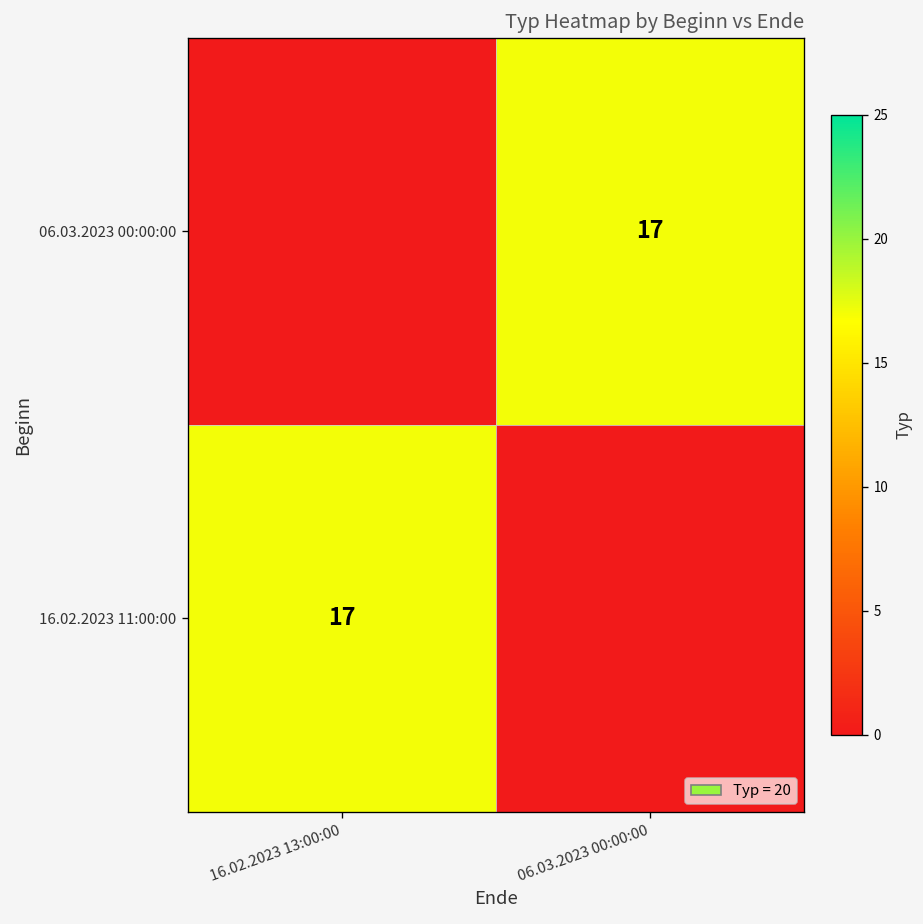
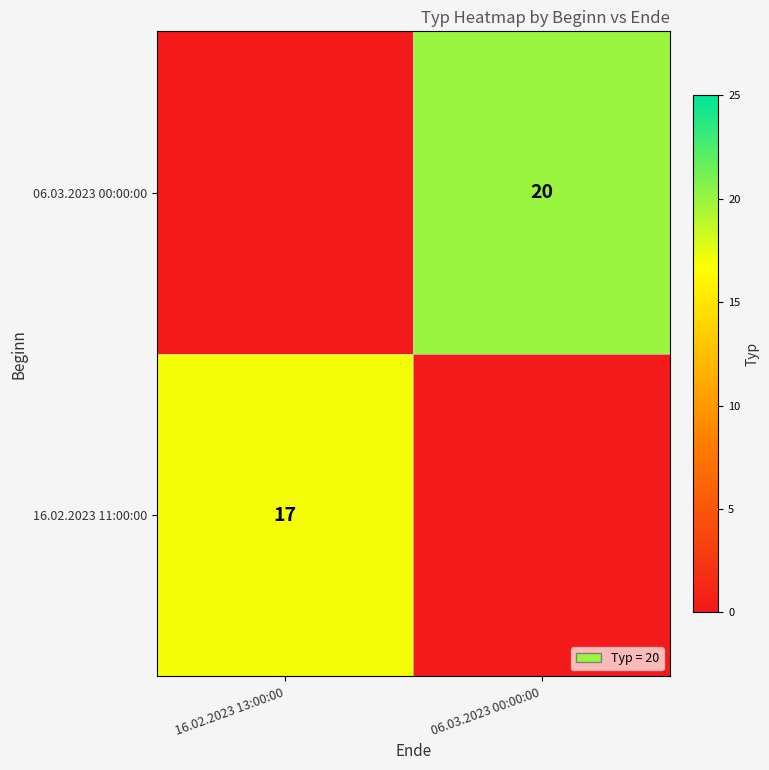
  {
    "06.03.2023 00:00:00": {
-     "06.03.2023 00:00:00": 17
+     "06.03.2023 00:00:00": 20
    },
    "16.02.2023 11:00:00": {
      "16.02.2023 13:00:00": 17
    }
  }
